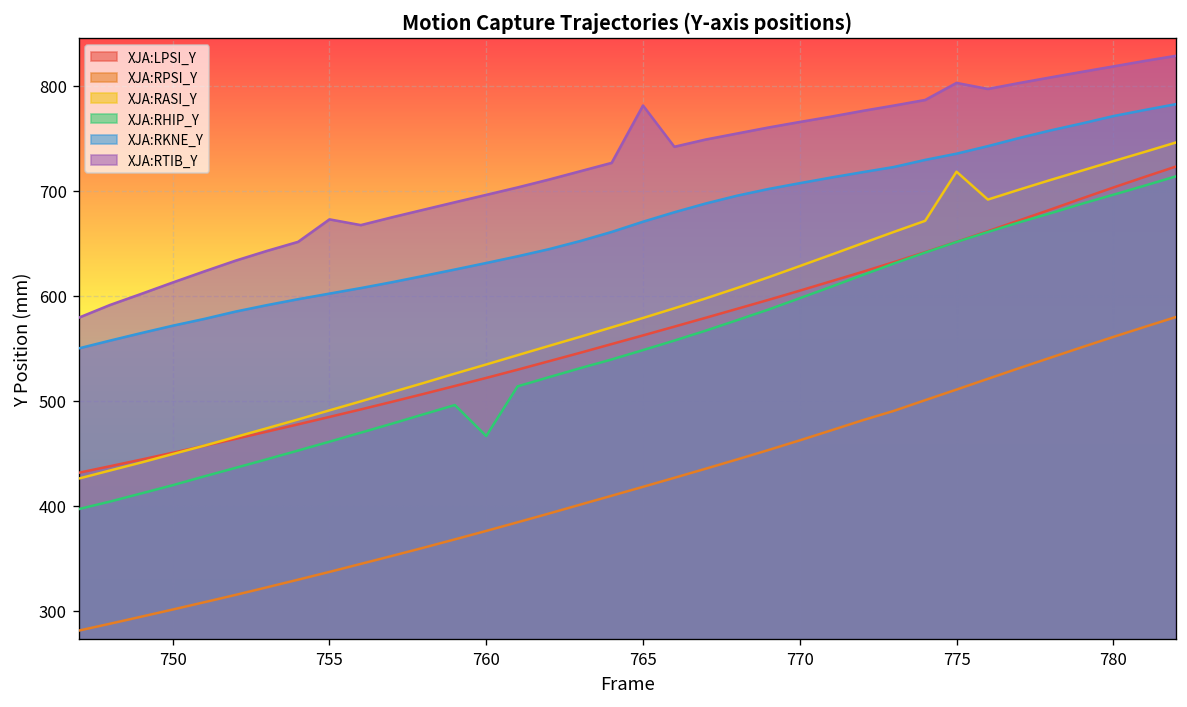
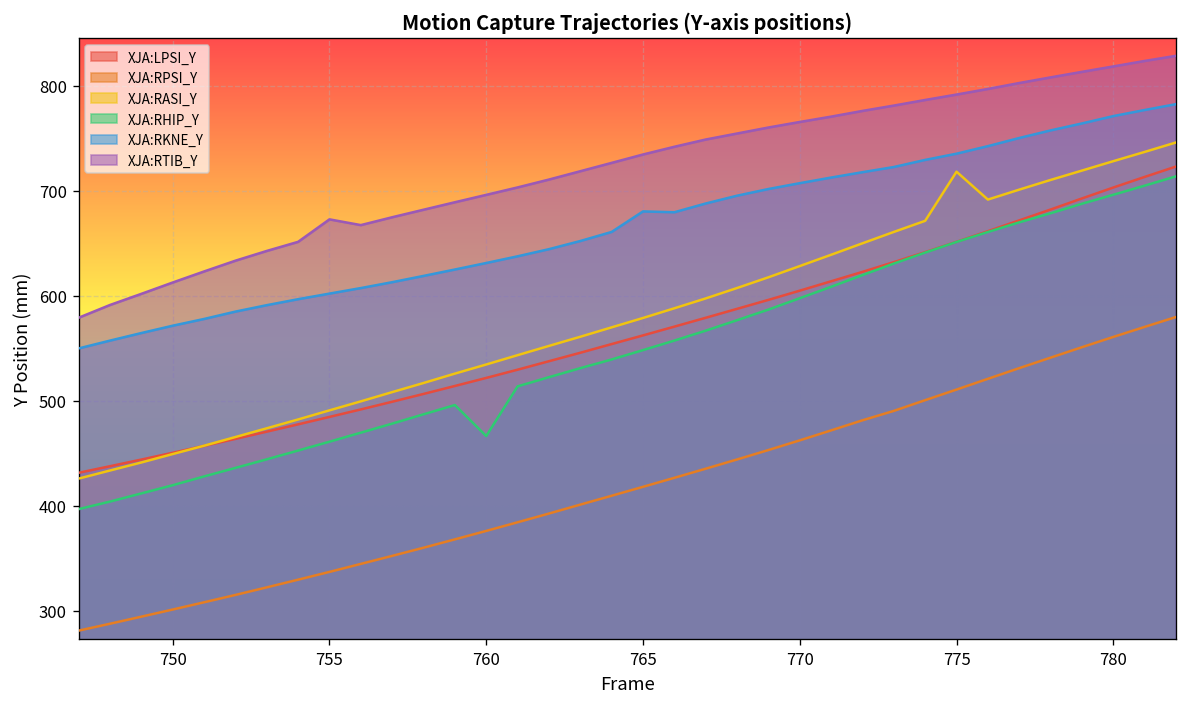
  {
    "XJA:RASI_Y": {
      "755": 490,
      "760": 530,
      "765": 580,
      "770": 630,
      "775": 720,
      "780": 730
    },
    "XJA:RHIP_Y": {
      "750": 420,
      "755": 460,
      "760": 470,
      "765": 550,
      "770": 600,
      "780": 700
    },
    "XJA:RKNE_Y": {
      "750": 570,
      "755": 600,
      "760": 630,
-     "765": 670,
+     "765": 680,
      "770": 710,
      "775": 740,
      "780": 770
    },
    "XJA:RTIB_Y": {
      "750": 610,
      "755": 670,
      "760": 700,
-     "765": 780,
+     "765": 730,
      "770": 770,
-     "775": 800,
+     "775": 790,
      "780": 820
    }
  }
